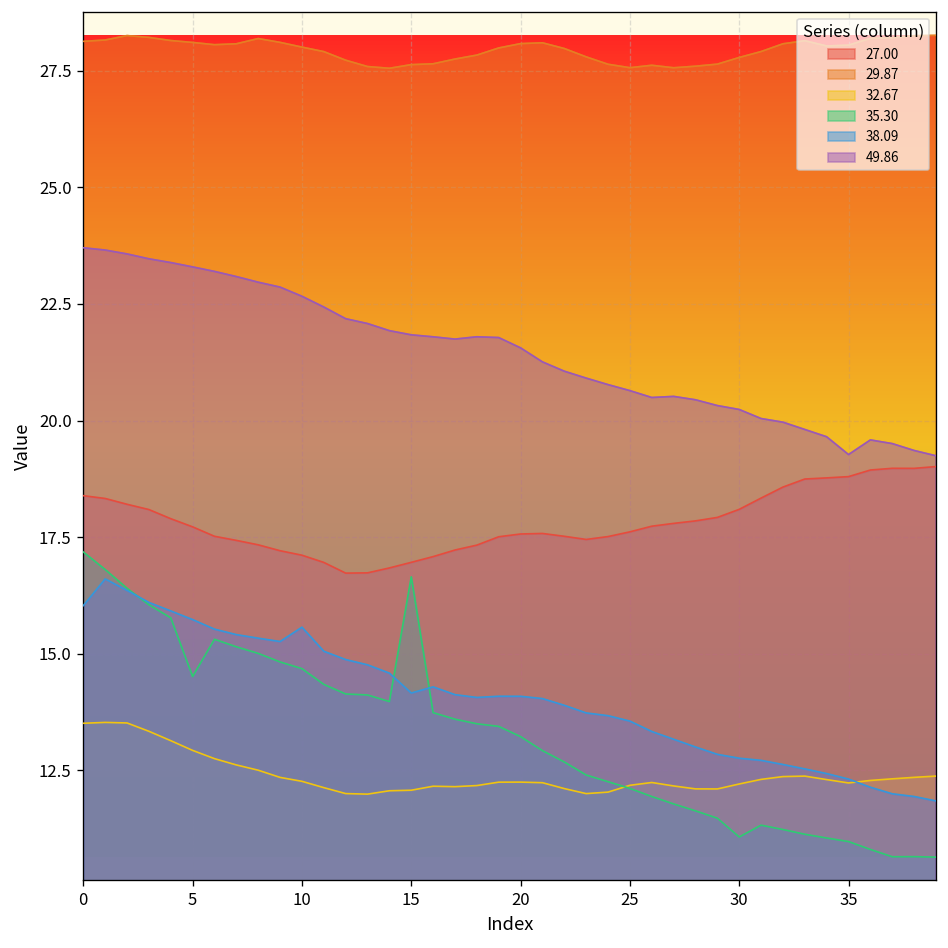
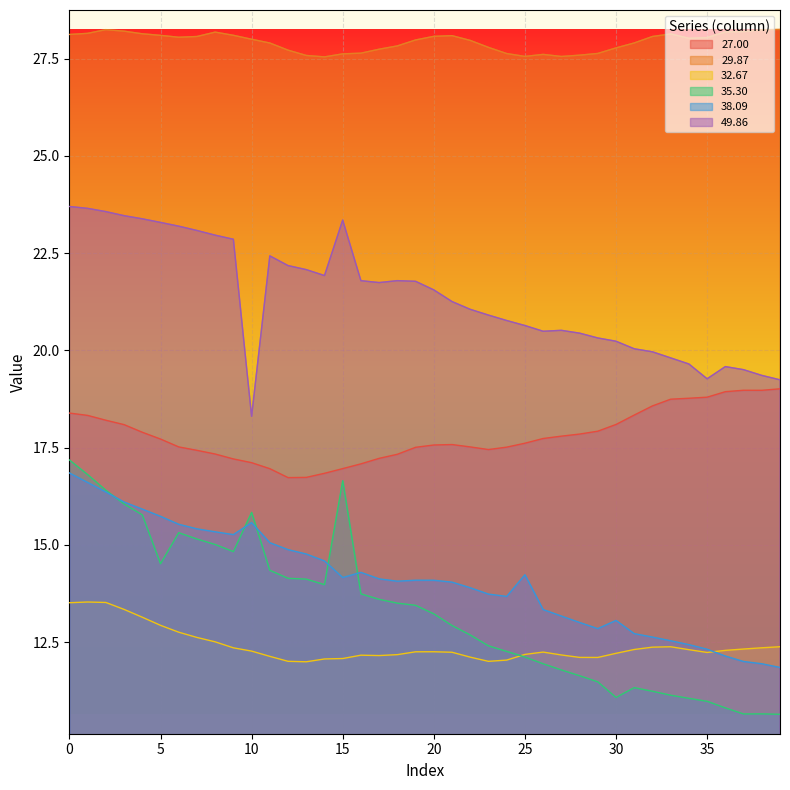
  {
    "35.30": {
      "0": 17.2,
      "5": 14.5,
-     "10": 14.7,
+     "10": 15.8,
      "15": 16.7,
      "20": 13.2,
      "25": 12.1,
      "30": 11.1,
      "35": 11.0
    },
    "38.09": {
-     "0": 16.0,
+     "0": 16.8,
      "5": 15.7,
      "10": 15.6,
      "15": 14.2,
      "20": 14.1,
-     "25": 13.6,
-     "30": 12.8,
+     "25": 14.2,
+     "30": 13.1,
      "35": 12.3
    },
    "49.86": {
      "0": 23.7,
      "5": 23.3,
-     "10": 22.7,
-     "15": 21.8,
+     "10": 18.3,
+     "15": 23.4,
      "20": 21.6,
      "25": 20.6,
      "30": 20.2,
      "35": 19.3
    }
  }
